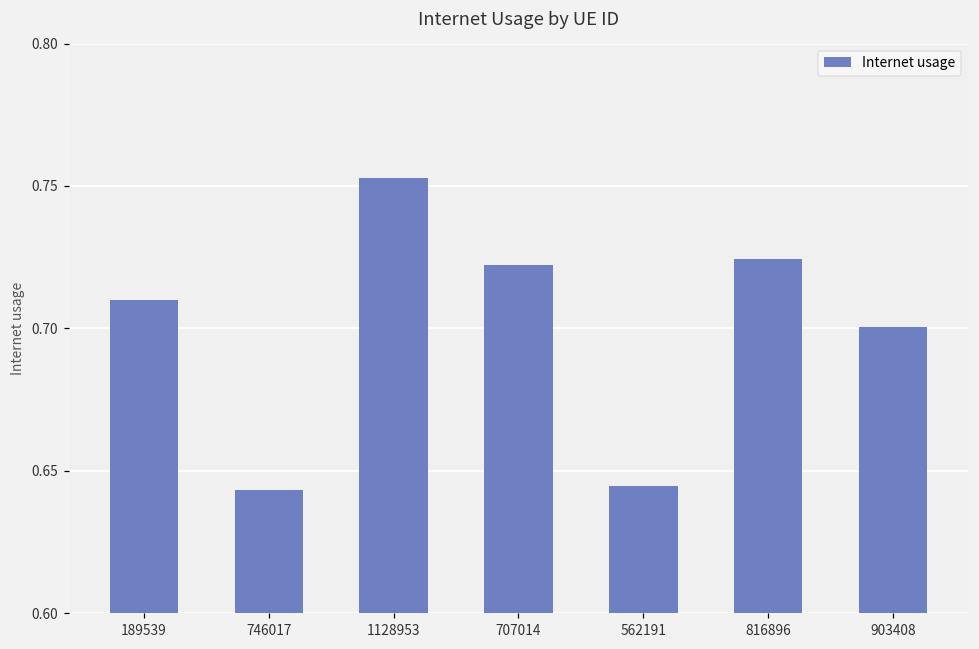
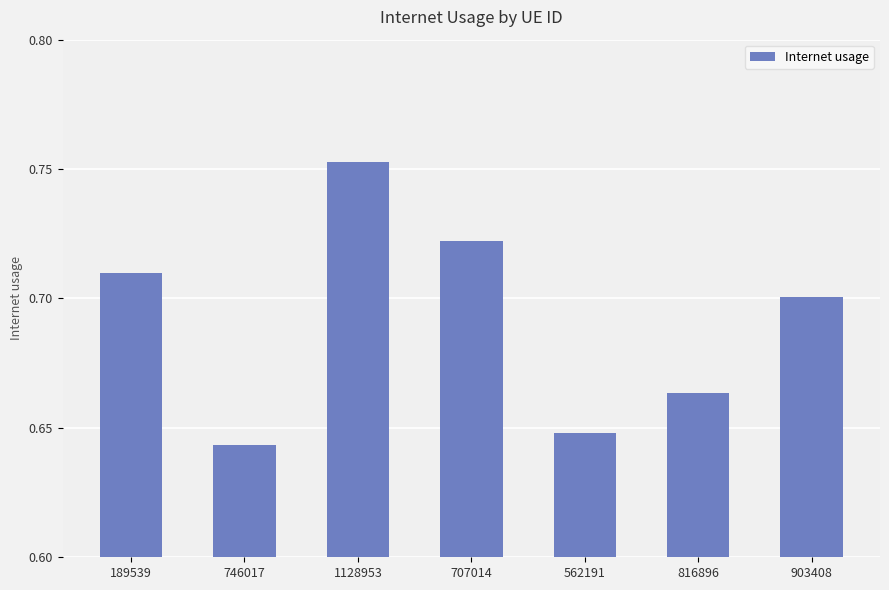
  {
    "189539": 0.710,
    "746017": 0.643,
    "1128953": 0.753,
    "707014": 0.722,
-   "562191": 0.644,
-   "816896": 0.724,
+   "562191": 0.648,
+   "816896": 0.664,
    "903408": 0.701
  }
